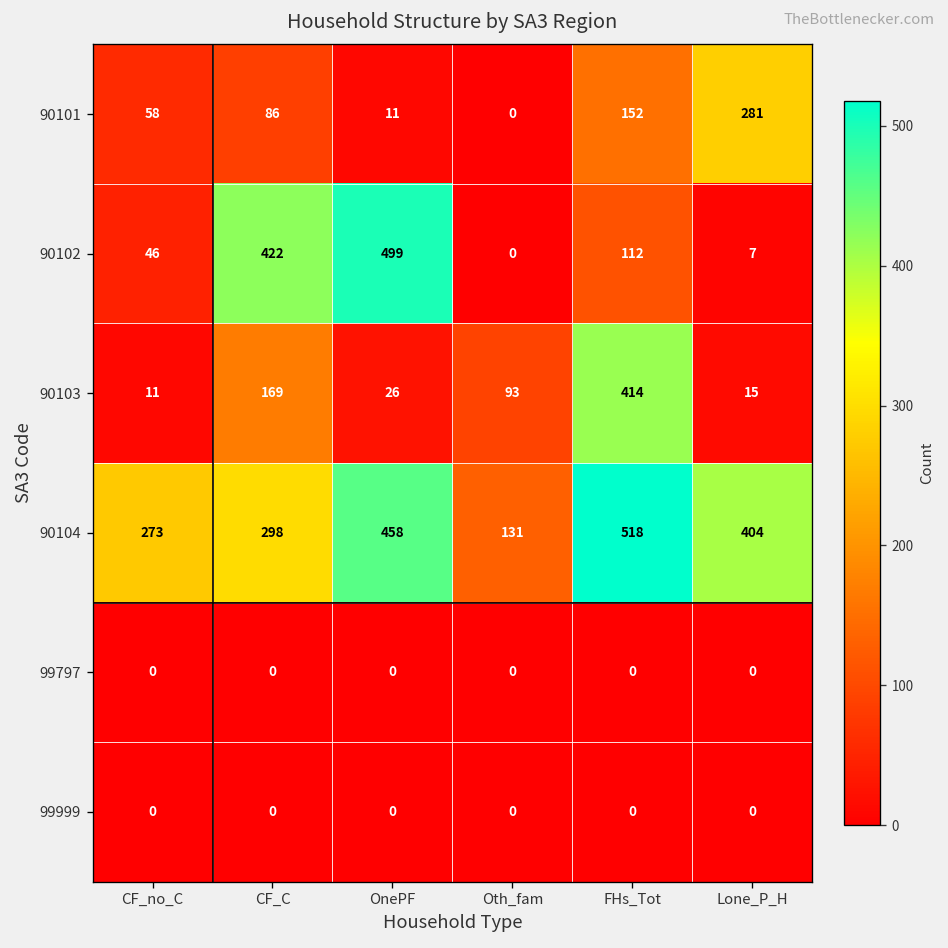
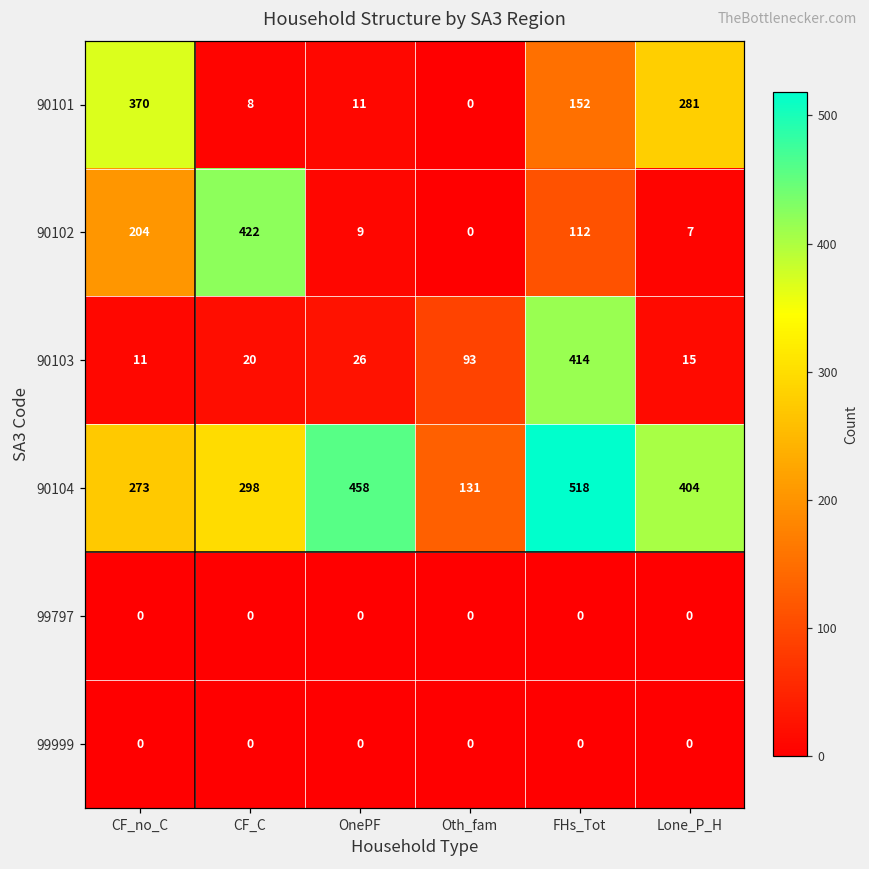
  {
    "90101": {
-     "CF_no_C": 58,
-     "CF_C": 86,
+     "CF_no_C": 370,
+     "CF_C": 8,
      "OnePF": 11,
      "Oth_fam": 0,
      "FHs_Tot": 152,
      "Lone_P_H": 281
    },
    "90102": {
-     "CF_no_C": 46,
+     "CF_no_C": 204,
      "CF_C": 422,
-     "OnePF": 499,
+     "OnePF": 9,
      "Oth_fam": 0,
      "FHs_Tot": 112,
      "Lone_P_H": 7
    },
    "90103": {
      "CF_no_C": 11,
-     "CF_C": 169,
+     "CF_C": 20,
      "OnePF": 26,
      "Oth_fam": 93,
      "FHs_Tot": 414,
      "Lone_P_H": 15
    },
    "90104": {
      "CF_no_C": 273,
      "CF_C": 298,
      "OnePF": 458,
      "Oth_fam": 131,
      "FHs_Tot": 518,
      "Lone_P_H": 404
    },
    "99797": {
      "CF_no_C": 0,
      "CF_C": 0,
      "OnePF": 0,
      "Oth_fam": 0,
      "FHs_Tot": 0,
      "Lone_P_H": 0
    },
    "99999": {
      "CF_no_C": 0,
      "CF_C": 0,
      "OnePF": 0,
      "Oth_fam": 0,
      "FHs_Tot": 0,
      "Lone_P_H": 0
    }
  }
